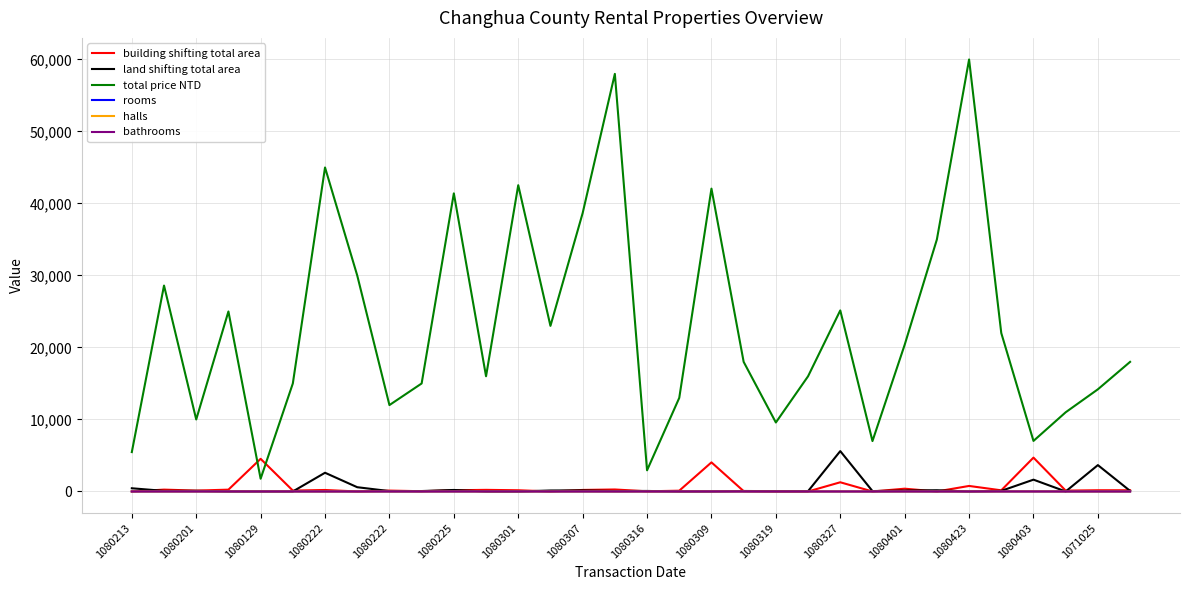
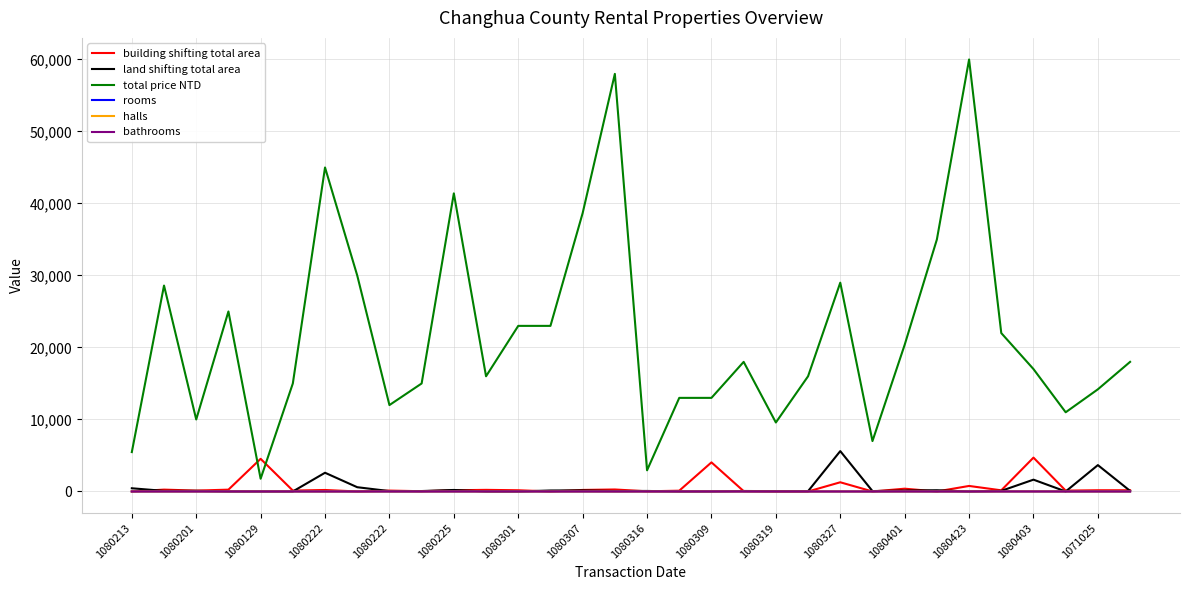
  {
    "building shifting total area": {
      "1080129": "5,000",
      "1080309": "4,000",
      "1080327": "1,000",
      "1080403": "5,000"
    },
    "land shifting total area": {
      "1080213": "0",
      "1080327": "6,000",
      "1080403": "2,000",
      "1071025": "4,000"
    },
    "total price NTD": {
      "1080213": "5,000",
      "1080129": "2,000",
      "1080225": "41,000",
-     "1080301": "43,000",
+     "1080301": "23,000",
      "1080307": "39,000",
      "1080316": "3,000",
-     "1080309": "42,000",
+     "1080309": "13,000",
      "1080319": "10,000",
-     "1080327": "25,000",
+     "1080327": "29,000",
      "1080401": "20,000",
-     "1080403": "7,000",
+     "1080403": "17,000",
      "1071025": "14,000"
    }
  }
